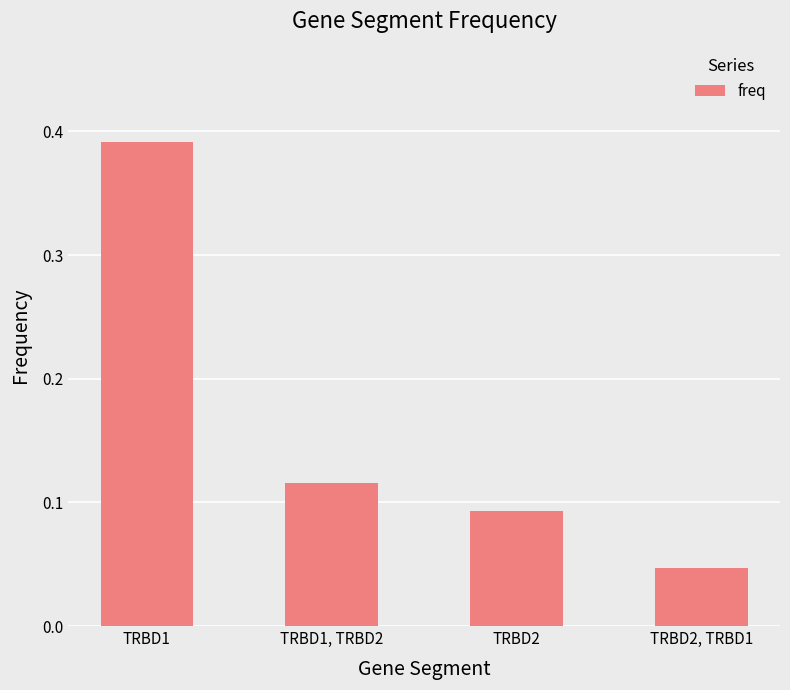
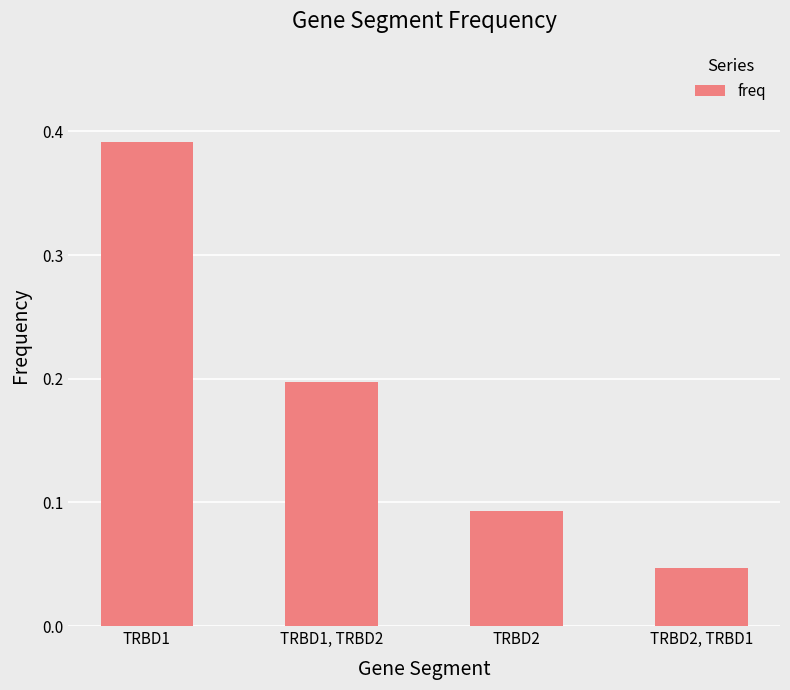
  {
    "TRBD1": 0.392,
-   "TRBD1, TRBD2": 0.116,
+   "TRBD1, TRBD2": 0.198,
    "TRBD2": 0.093,
    "TRBD2, TRBD1": 0.047
  }
